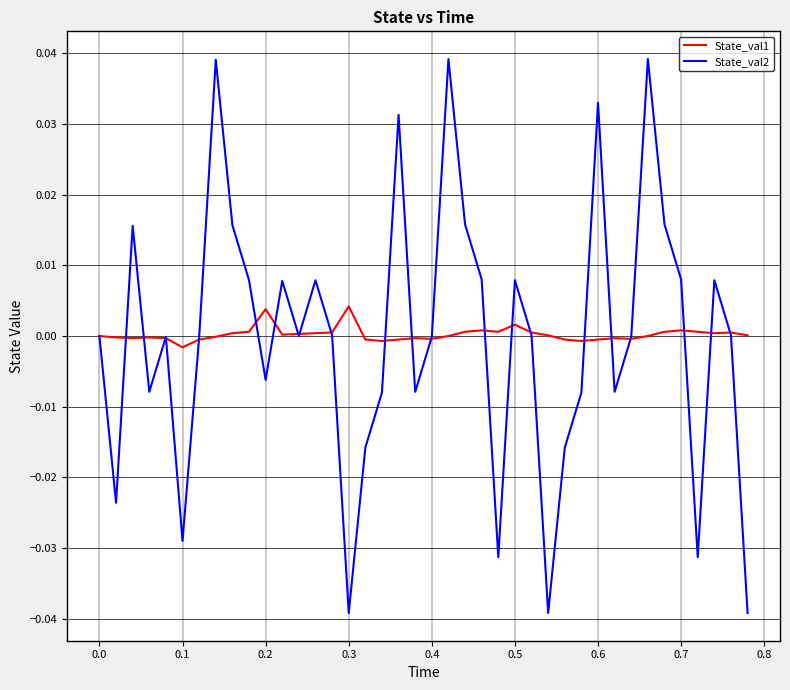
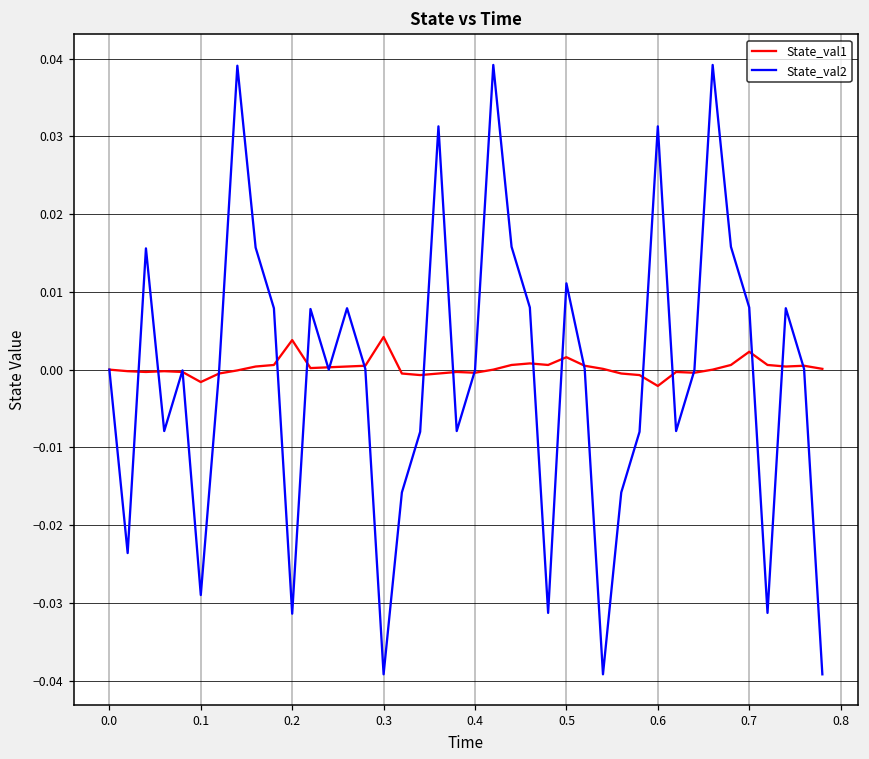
  {
    "State_val1": {
      "0.1": -0.002,
      "0.2": 0.004,
      "0.3": 0.004,
      "0.5": 0.002,
-     "0.6": -0.001,
-     "0.7": 0.001
+     "0.6": -0.002,
+     "0.7": 0.002
    },
    "State_val2": {
      "0.1": -0.029,
-     "0.2": -0.006,
+     "0.2": -0.031,
      "0.3": -0.039,
-     "0.5": 0.008,
-     "0.6": 0.033,
+     "0.5": 0.011,
+     "0.6": 0.031,
      "0.7": 0.008
    }
  }
